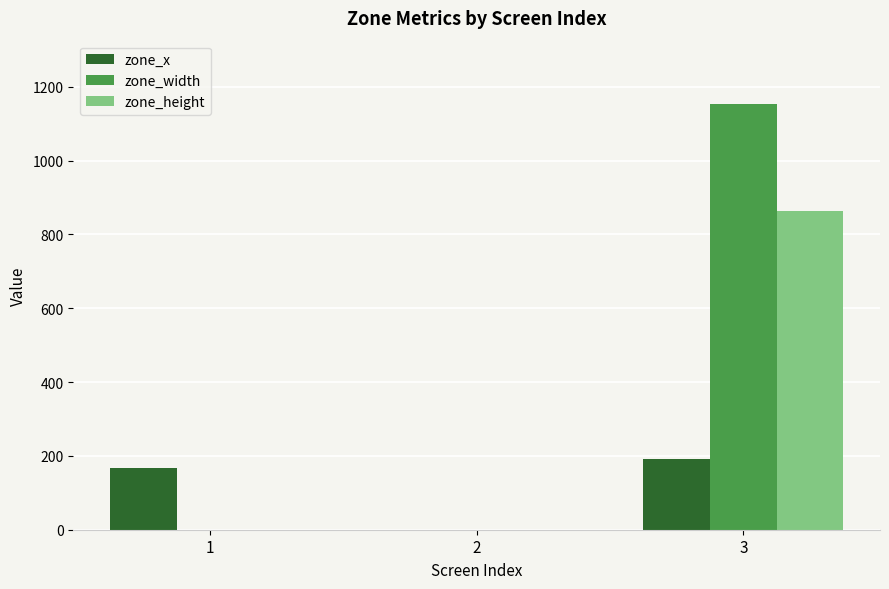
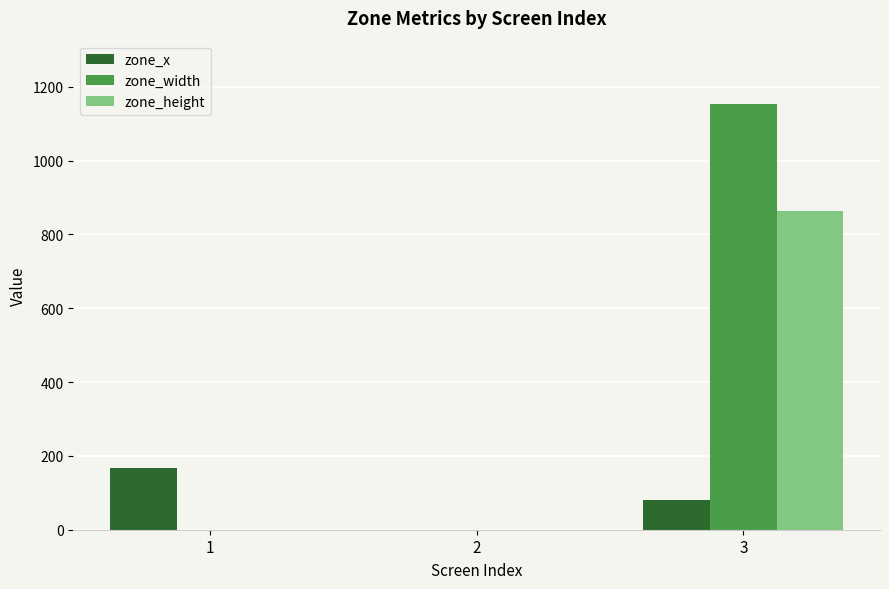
  {
    "zone_x": {
      "1": 170,
      "2": 0,
-     "3": 190
+     "3": 80
    },
    "zone_width": {
      "1": 0,
      "2": 0,
      "3": 1150
    },
    "zone_height": {
      "1": 0,
      "2": 0,
      "3": 860
    }
  }
